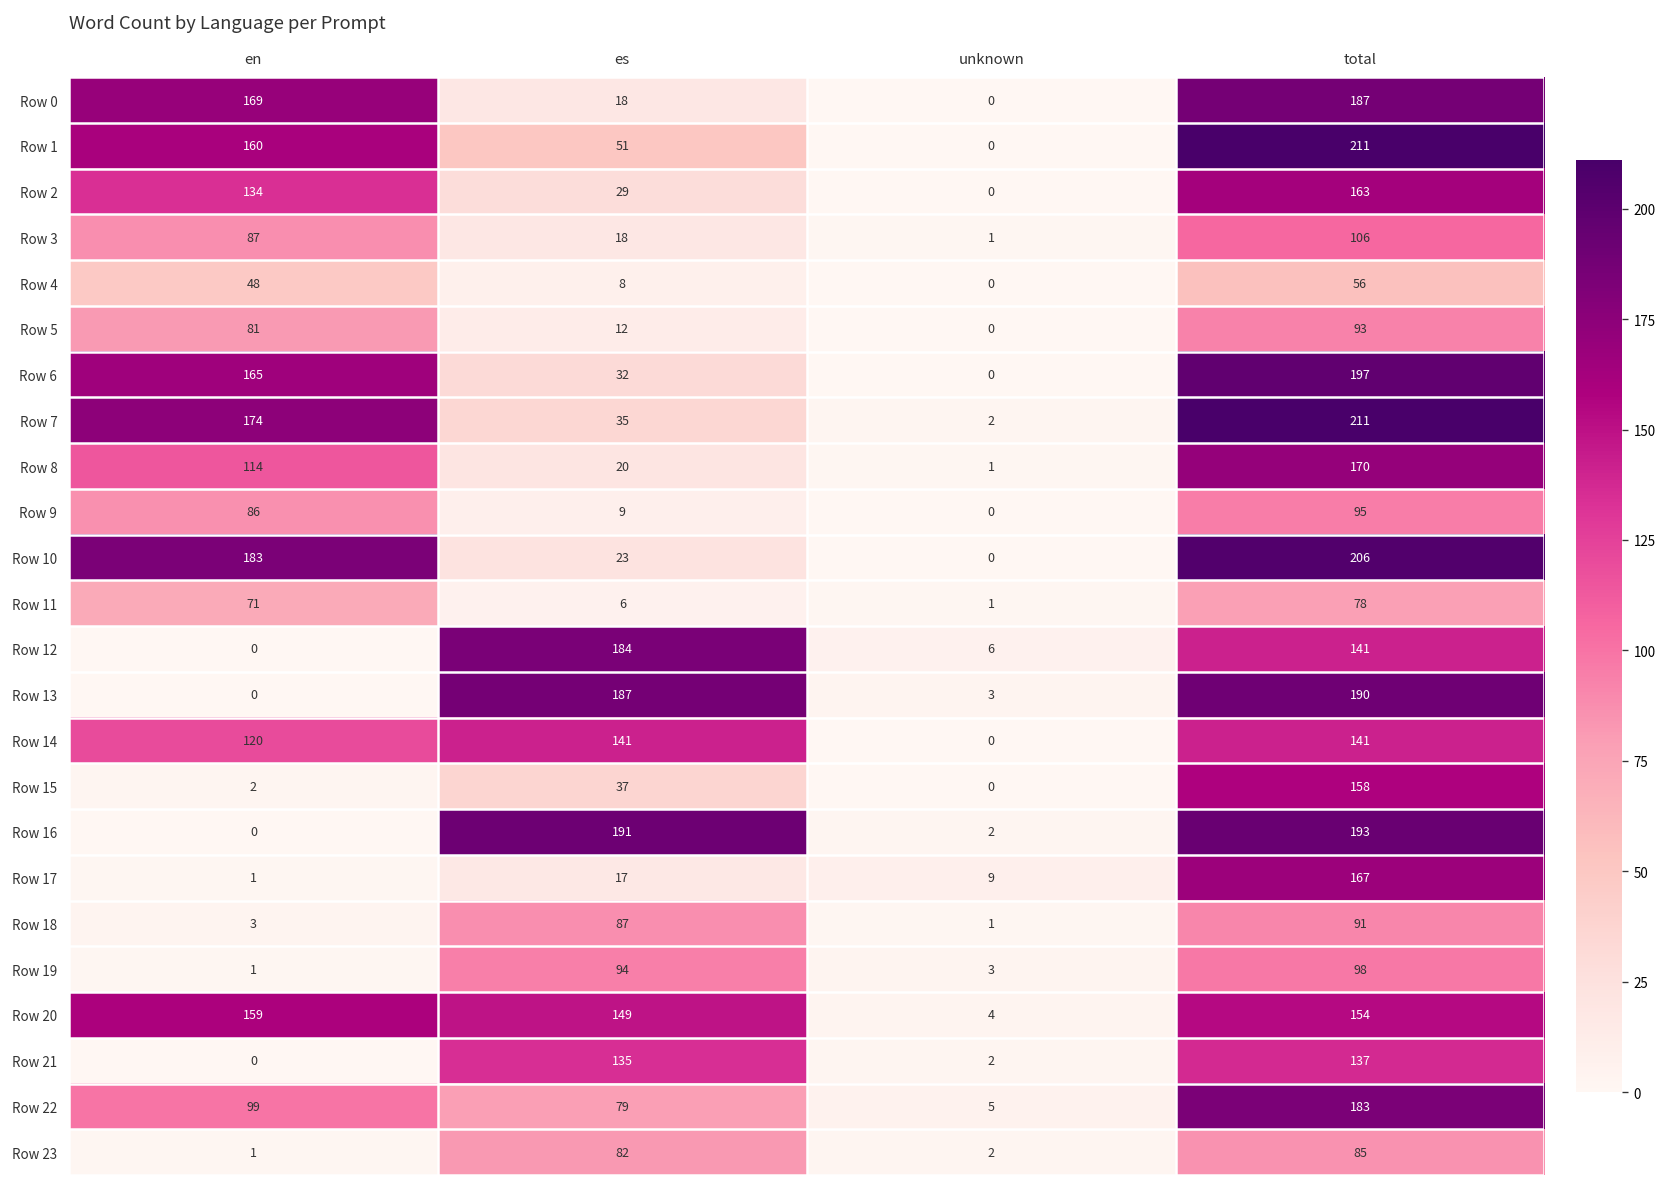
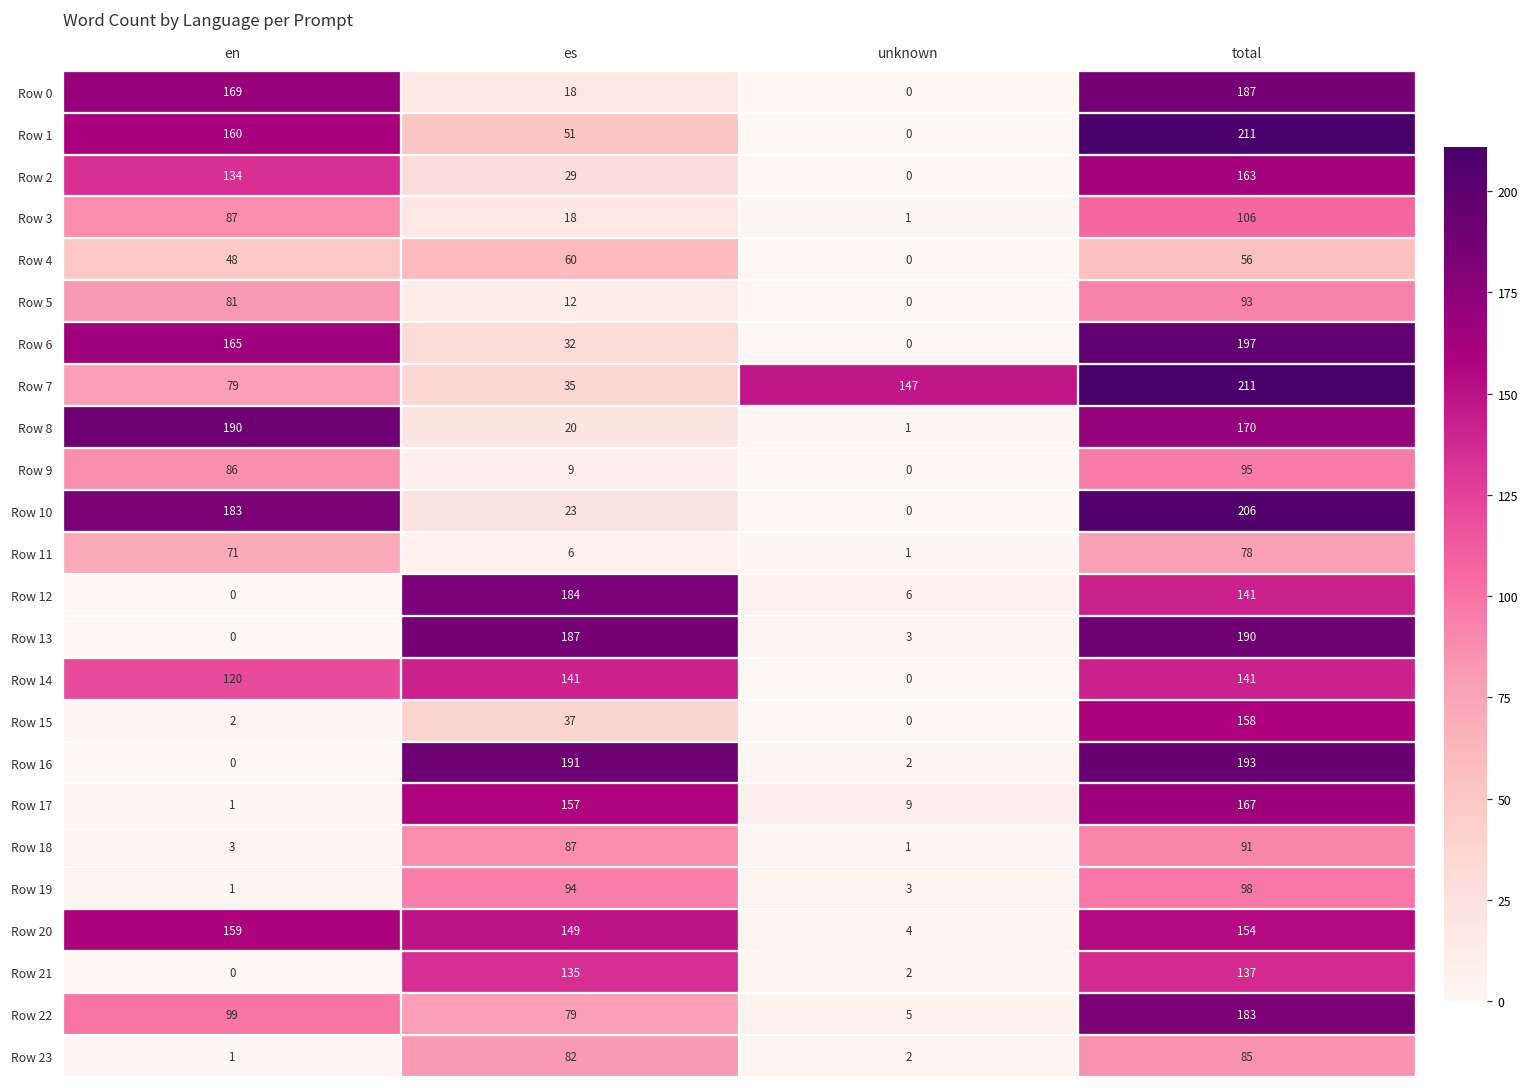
  {
    "Row 0": {
      "en": 169,
      "es": 18,
      "unknown": 0,
      "total": 187
    },
    "Row 1": {
      "en": 160,
      "es": 51,
      "unknown": 0,
      "total": 211
    },
    "Row 2": {
      "en": 134,
      "es": 29,
      "unknown": 0,
      "total": 163
    },
    "Row 3": {
      "en": 87,
      "es": 18,
      "unknown": 1,
      "total": 106
    },
    "Row 4": {
      "en": 48,
-     "es": 8,
+     "es": 60,
      "unknown": 0,
      "total": 56
    },
    "Row 5": {
      "en": 81,
      "es": 12,
      "unknown": 0,
      "total": 93
    },
    "Row 6": {
      "en": 165,
      "es": 32,
      "unknown": 0,
      "total": 197
    },
    "Row 7": {
-     "en": 174,
+     "en": 79,
      "es": 35,
-     "unknown": 2,
+     "unknown": 147,
      "total": 211
    },
    "Row 8": {
-     "en": 114,
+     "en": 190,
      "es": 20,
      "unknown": 1,
      "total": 170
    },
    "Row 9": {
      "en": 86,
      "es": 9,
      "unknown": 0,
      "total": 95
    },
    "Row 10": {
      "en": 183,
      "es": 23,
      "unknown": 0,
      "total": 206
    },
    "Row 11": {
      "en": 71,
      "es": 6,
      "unknown": 1,
      "total": 78
    },
    "Row 12": {
      "en": 0,
      "es": 184,
      "unknown": 6,
      "total": 141
    },
    "Row 13": {
      "en": 0,
      "es": 187,
      "unknown": 3,
      "total": 190
    },
    "Row 14": {
      "en": 120,
      "es": 141,
      "unknown": 0,
      "total": 141
    },
    "Row 15": {
      "en": 2,
      "es": 37,
      "unknown": 0,
      "total": 158
    },
    "Row 16": {
      "en": 0,
      "es": 191,
      "unknown": 2,
      "total": 193
    },
    "Row 17": {
      "en": 1,
-     "es": 17,
+     "es": 157,
      "unknown": 9,
      "total": 167
    },
    "Row 18": {
      "en": 3,
      "es": 87,
      "unknown": 1,
      "total": 91
    },
    "Row 19": {
      "en": 1,
      "es": 94,
      "unknown": 3,
      "total": 98
    },
    "Row 20": {
      "en": 159,
      "es": 149,
      "unknown": 4,
      "total": 154
    },
    "Row 21": {
      "en": 0,
      "es": 135,
      "unknown": 2,
      "total": 137
    },
    "Row 22": {
      "en": 99,
      "es": 79,
      "unknown": 5,
      "total": 183
    },
    "Row 23": {
      "en": 1,
      "es": 82,
      "unknown": 2,
      "total": 85
    }
  }
